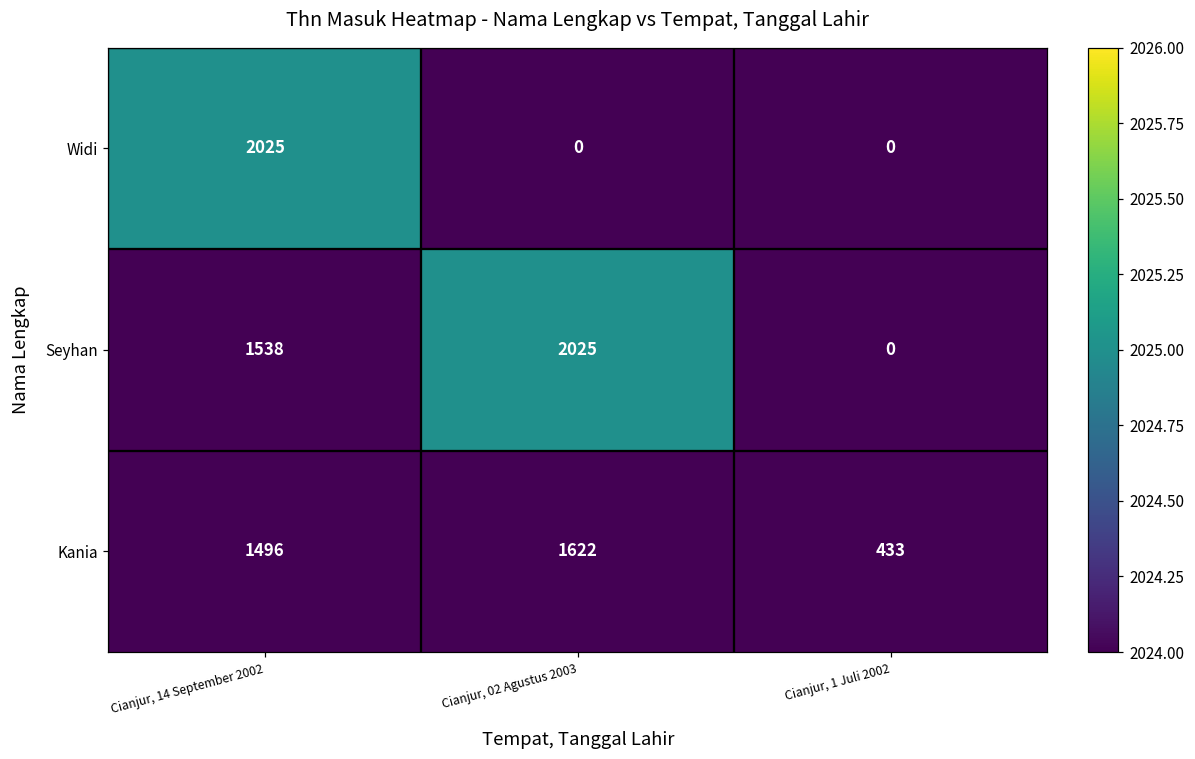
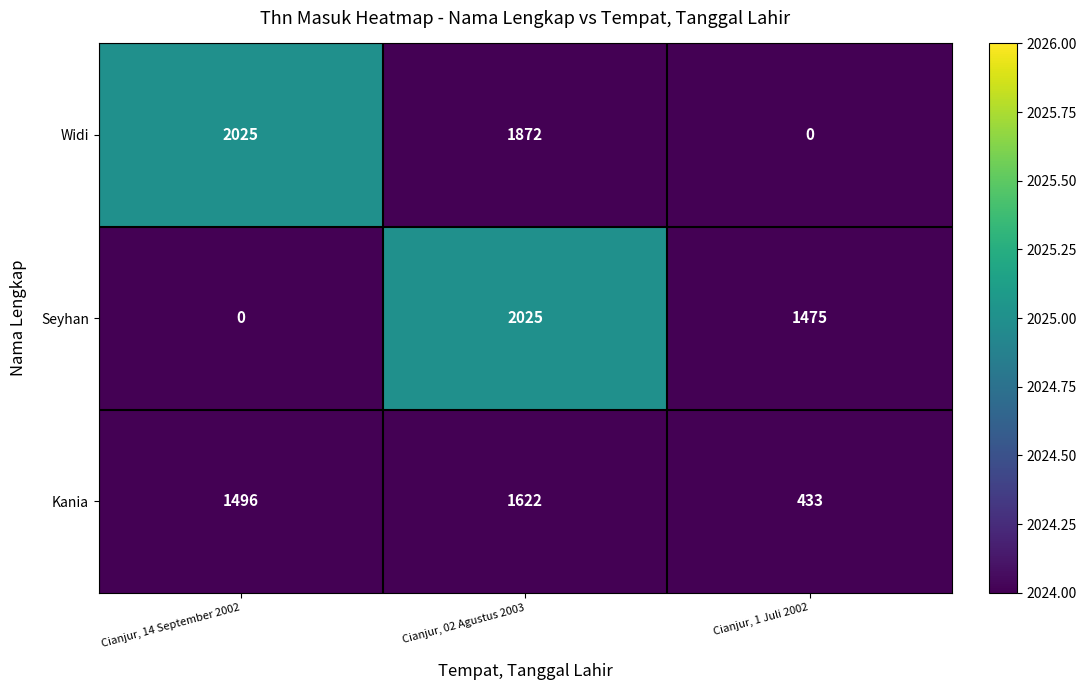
  {
    "Widi": {
      "Cianjur, 14 September 2002": 2025,
-     "Cianjur, 02 Agustus 2003": 0,
+     "Cianjur, 02 Agustus 2003": 1872,
      "Cianjur, 1 Juli 2002": 0
    },
    "Seyhan": {
-     "Cianjur, 14 September 2002": 1538,
+     "Cianjur, 14 September 2002": 0,
      "Cianjur, 02 Agustus 2003": 2025,
-     "Cianjur, 1 Juli 2002": 0
+     "Cianjur, 1 Juli 2002": 1475
    },
    "Kania": {
      "Cianjur, 14 September 2002": 1496,
      "Cianjur, 02 Agustus 2003": 1622,
      "Cianjur, 1 Juli 2002": 433
    }
  }
